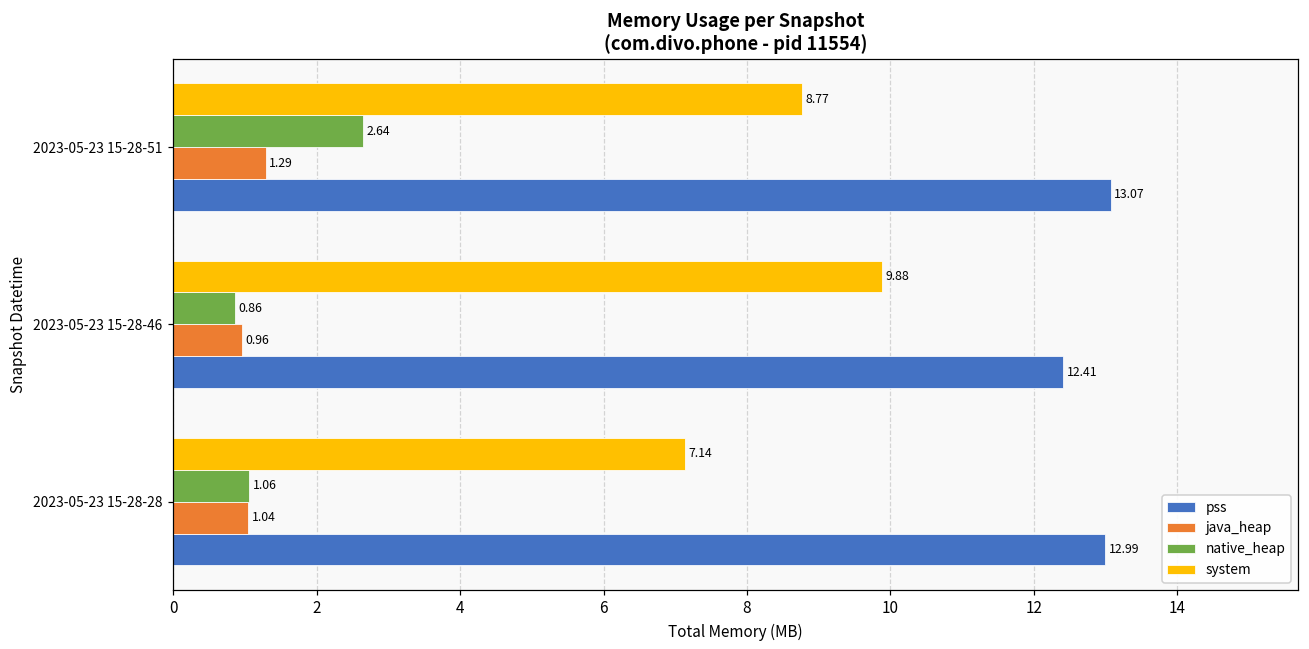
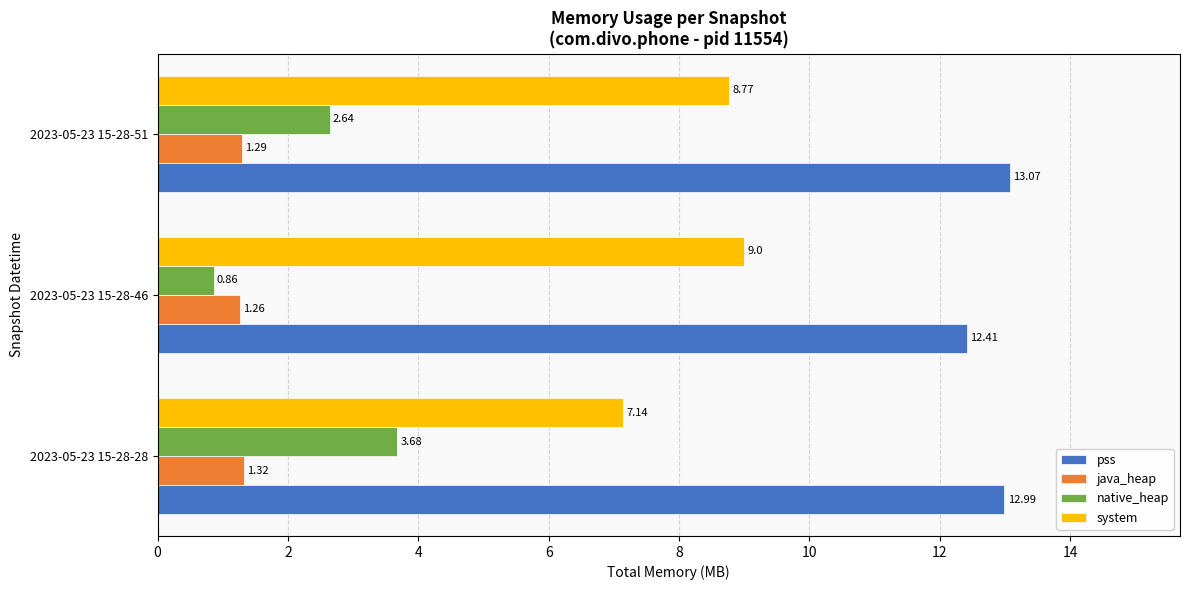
  {
    "pss": {
      "2023-05-23 15-28-51": 13.07,
      "2023-05-23 15-28-46": 12.41,
      "2023-05-23 15-28-28": 12.99
    },
    "java_heap": {
      "2023-05-23 15-28-51": 1.29,
-     "2023-05-23 15-28-46": 0.96,
-     "2023-05-23 15-28-28": 1.04
+     "2023-05-23 15-28-46": 1.26,
+     "2023-05-23 15-28-28": 1.32
    },
    "native_heap": {
      "2023-05-23 15-28-51": 2.64,
      "2023-05-23 15-28-46": 0.86,
-     "2023-05-23 15-28-28": 1.06
+     "2023-05-23 15-28-28": 3.68
    },
    "system": {
      "2023-05-23 15-28-51": 8.77,
-     "2023-05-23 15-28-46": 9.88,
+     "2023-05-23 15-28-46": 9.0,
      "2023-05-23 15-28-28": 7.14
    }
  }
